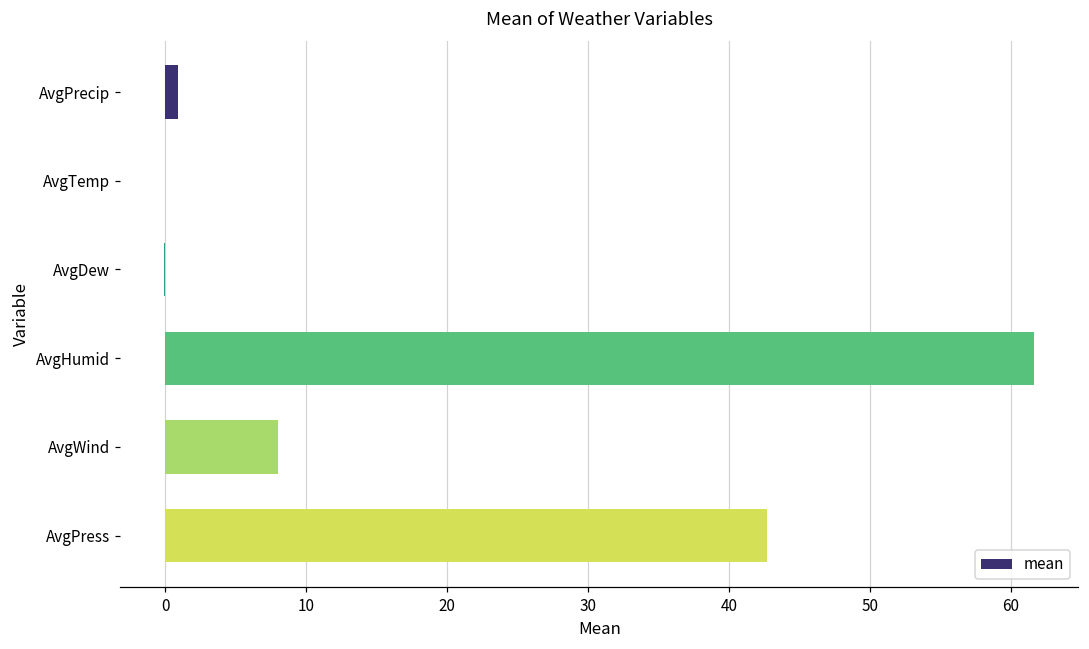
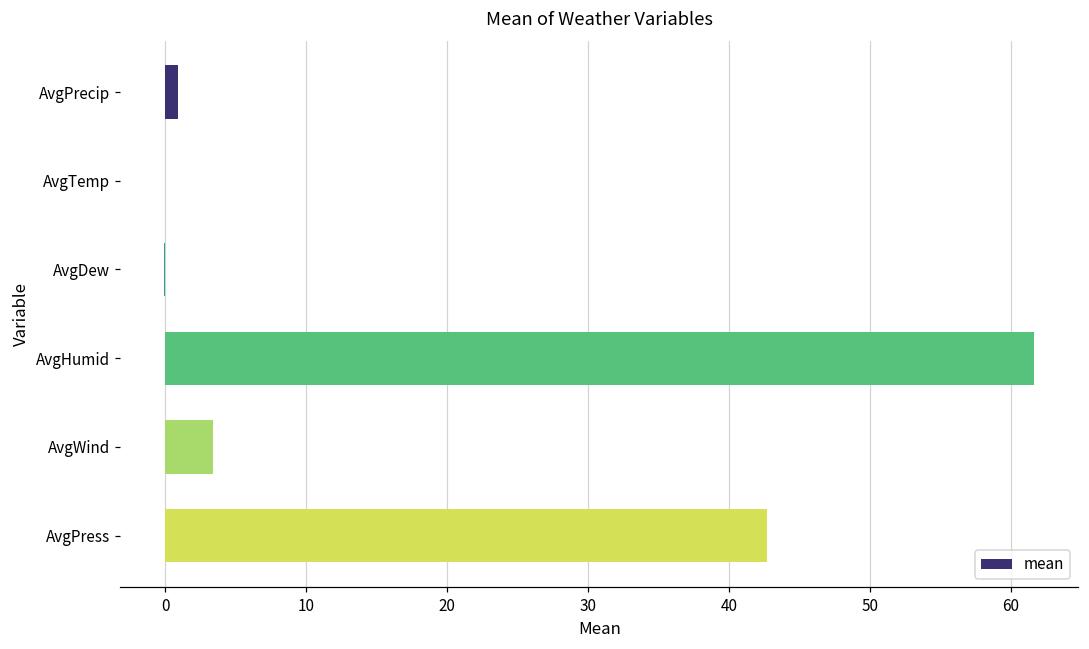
  {
    "AvgPrecip": 0.9,
    "AvgHumid": 61.7,
-   "AvgWind": 8.0,
+   "AvgWind": 3.3,
    "AvgPress": 42.7
  }
